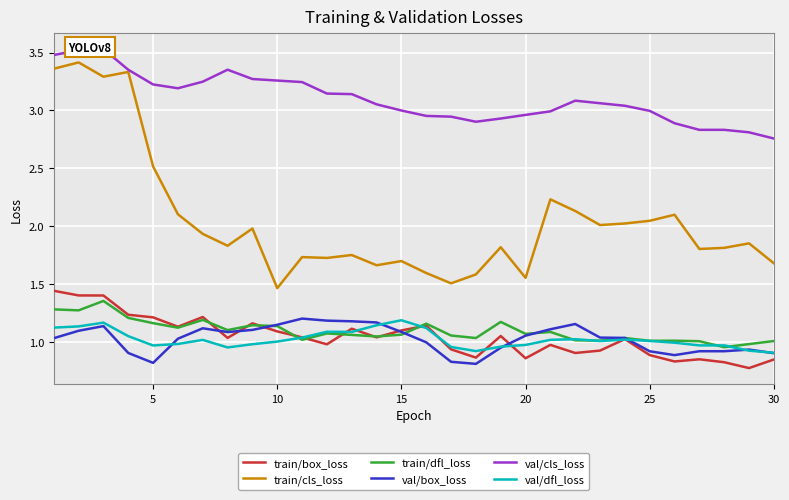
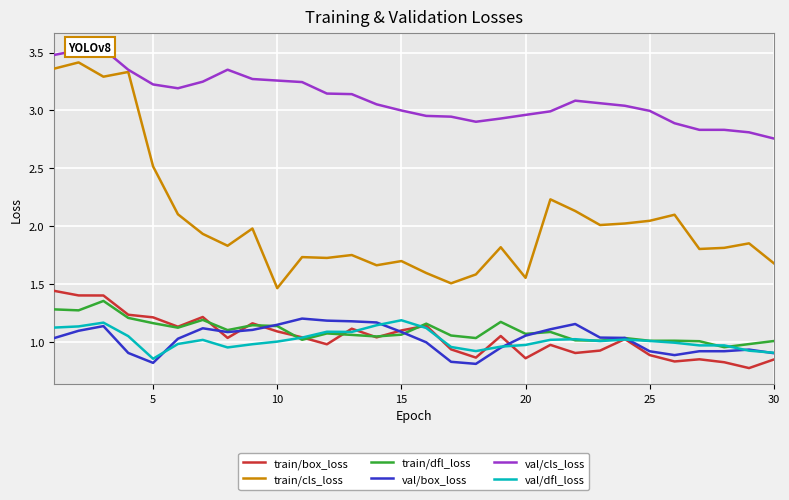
  {
    "train/box_loss": {
      "5": 1.21,
      "10": 1.09,
      "20": 0.86,
      "25": 0.89,
      "30": 0.85
    },
    "train/cls_loss": {
      "5": 2.52,
      "10": 1.46,
      "15": 1.70,
      "20": 1.55,
      "25": 2.05,
      "30": 1.68
    },
    "train/dfl_loss": {
      "5": 1.16,
      "15": 1.06,
      "30": 1.01
    },
    "val/box_loss": {
      "5": 0.82,
      "25": 0.92
    },
    "val/cls_loss": {
      "5": 3.22,
      "10": 3.26,
      "15": 3.00,
      "20": 2.96,
      "25": 3.00,
      "30": 2.76
    },
    "val/dfl_loss": {
-     "5": 0.97,
+     "5": 0.85,
      "10": 1.00,
      "15": 1.19,
      "20": 0.97
    }
  }
